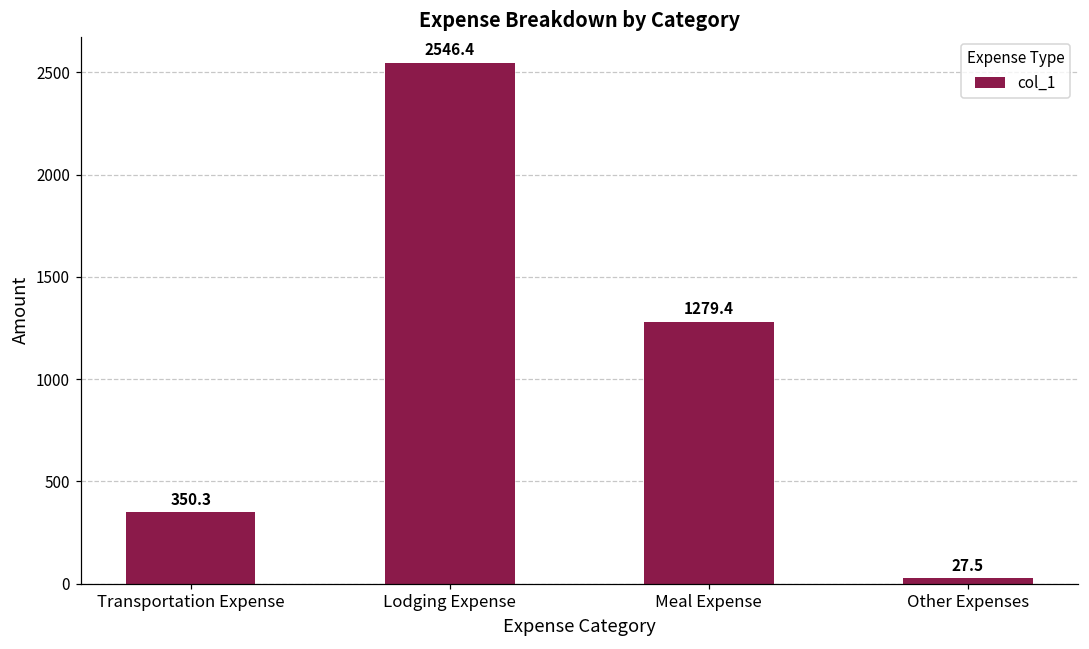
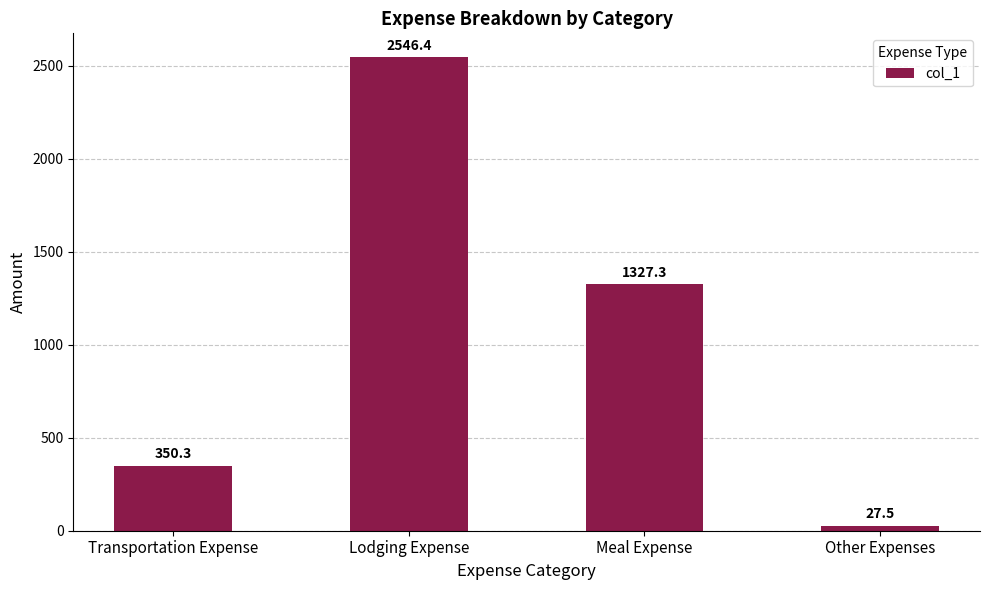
  {
    "Transportation Expense": 350.3,
    "Lodging Expense": 2546.4,
-   "Meal Expense": 1279.4,
+   "Meal Expense": 1327.3,
    "Other Expenses": 27.5
  }
